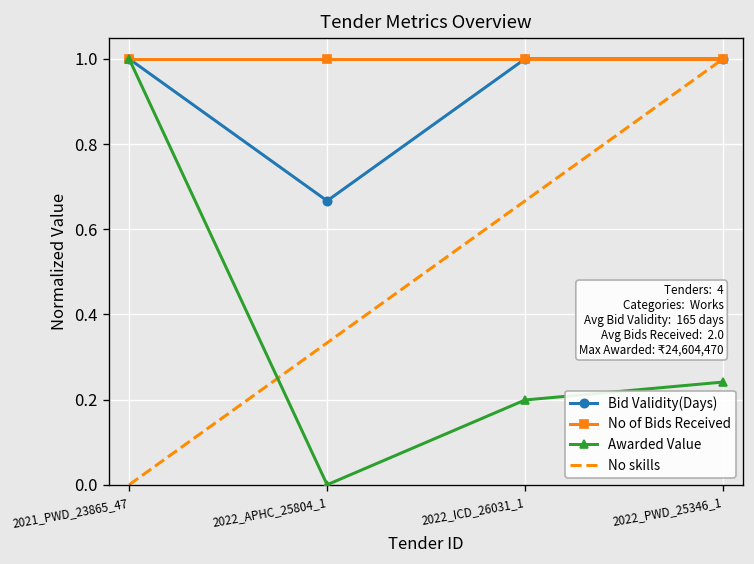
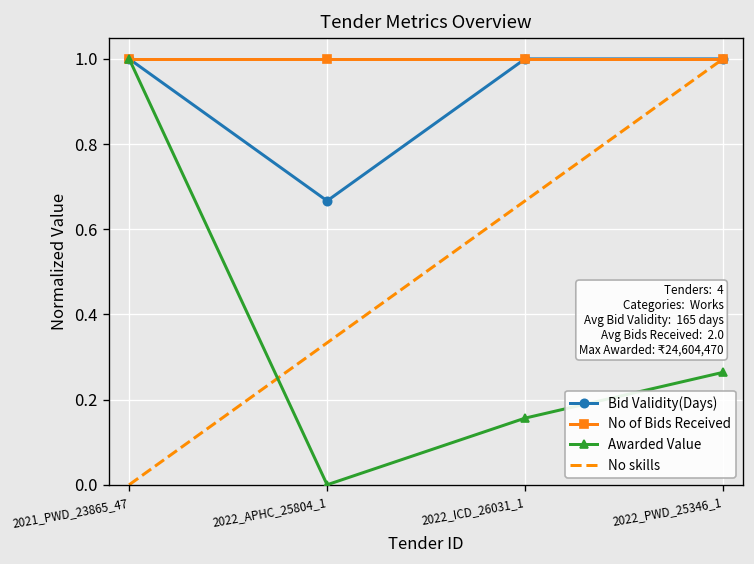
  {
    "Bid Validity(Days)": {
      "2022_APHC_25804_1": 0.67
    },
    "Awarded Value": {
      "2022_APHC_25804_1": 0.00,
-     "2022_ICD_26031_1": 0.20,
-     "2022_PWD_25346_1": 0.24
+     "2022_ICD_26031_1": 0.16,
+     "2022_PWD_25346_1": 0.26
    }
  }
